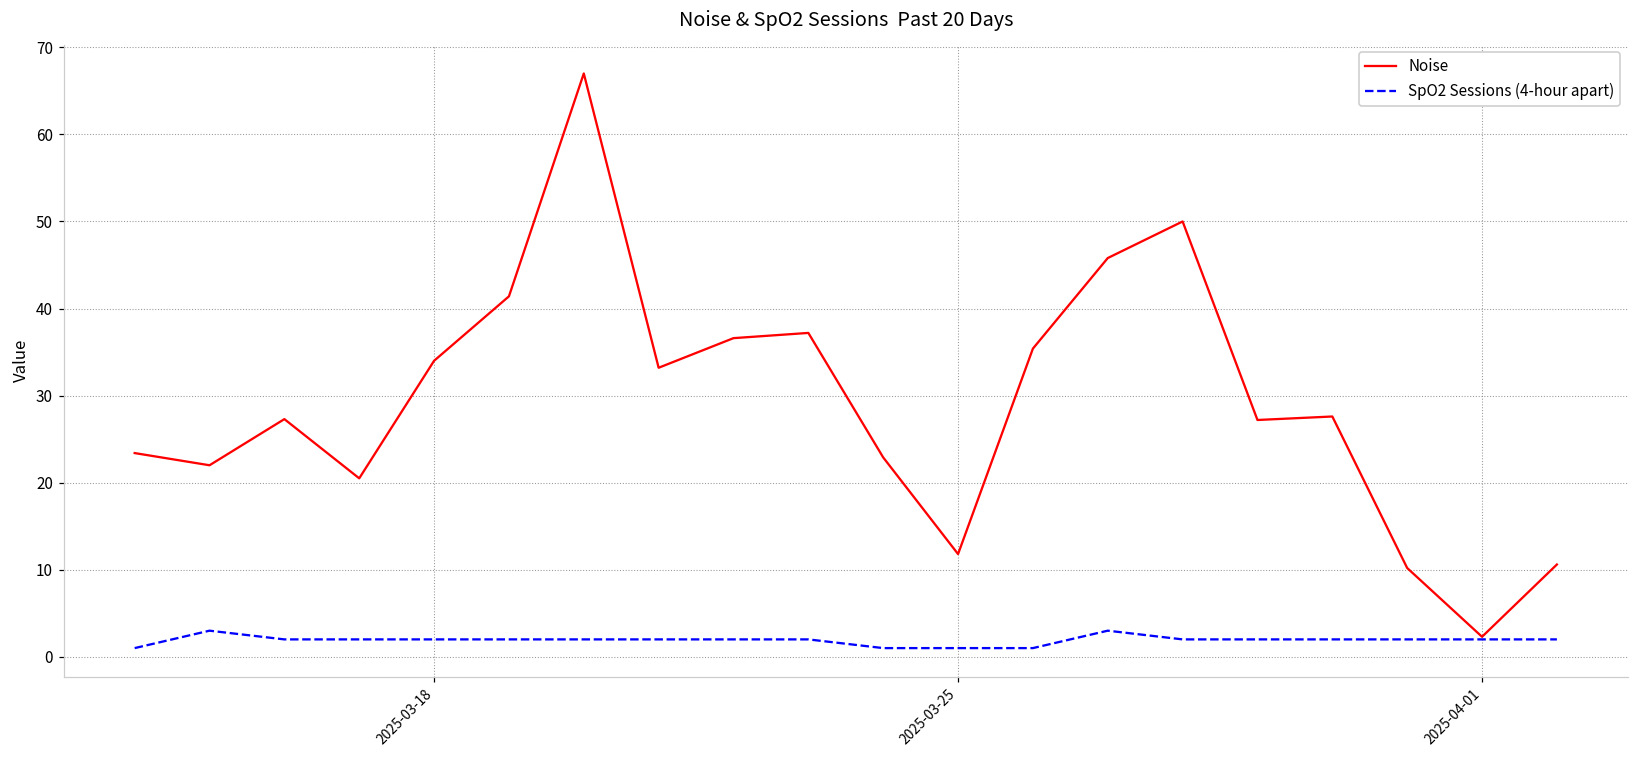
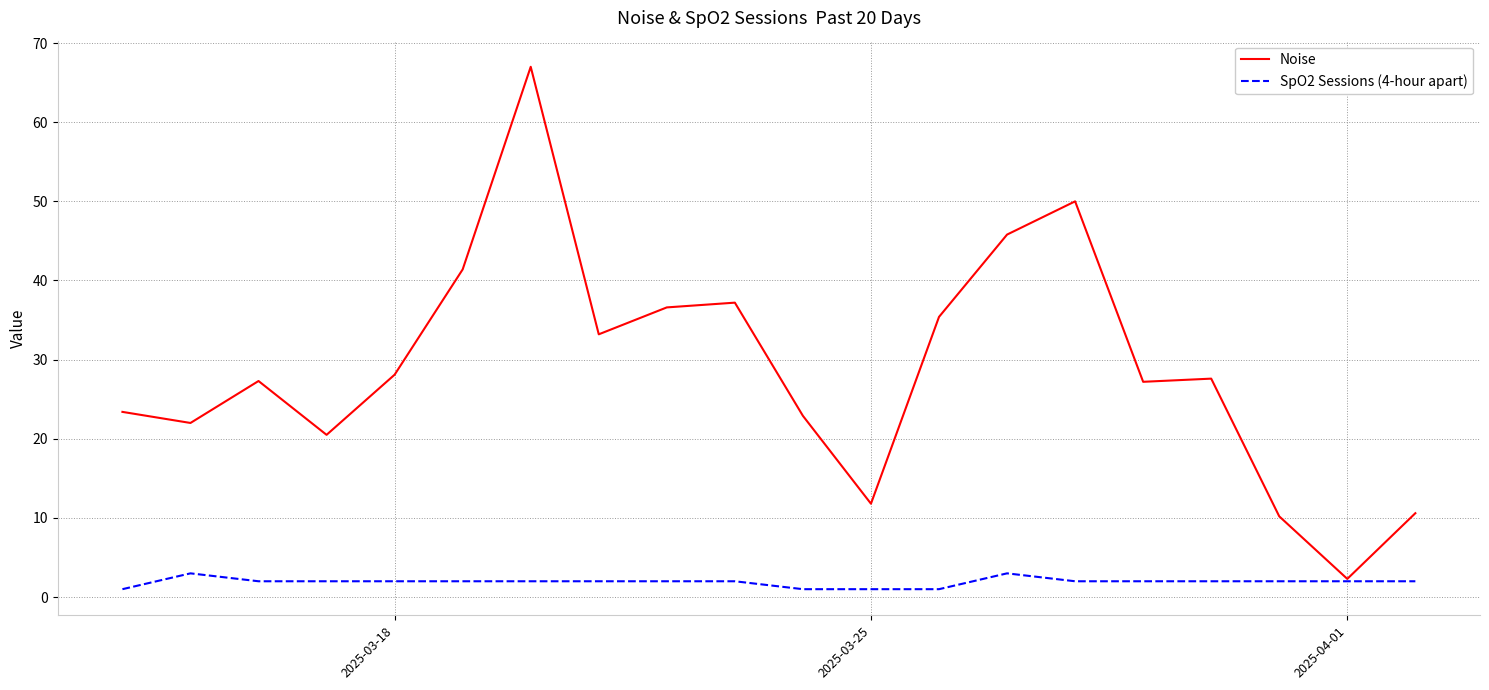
  {
    "Noise": {
-     "2025-03-18": 34,
+     "2025-03-18": 28,
      "2025-03-25": 12
    },
    "SpO2 Sessions (4-hour apart)": {
      "2025-03-18": 2,
      "2025-03-25": 1
    }
  }
